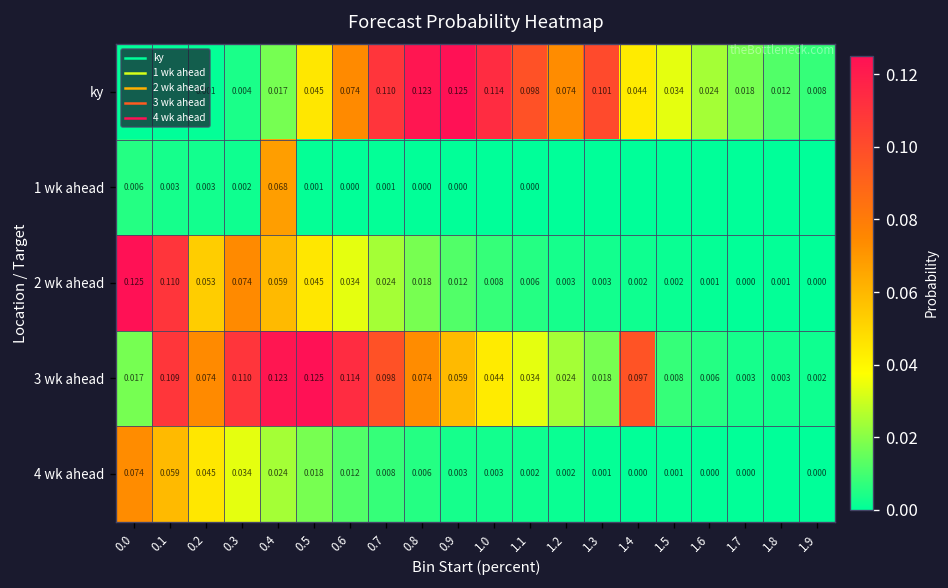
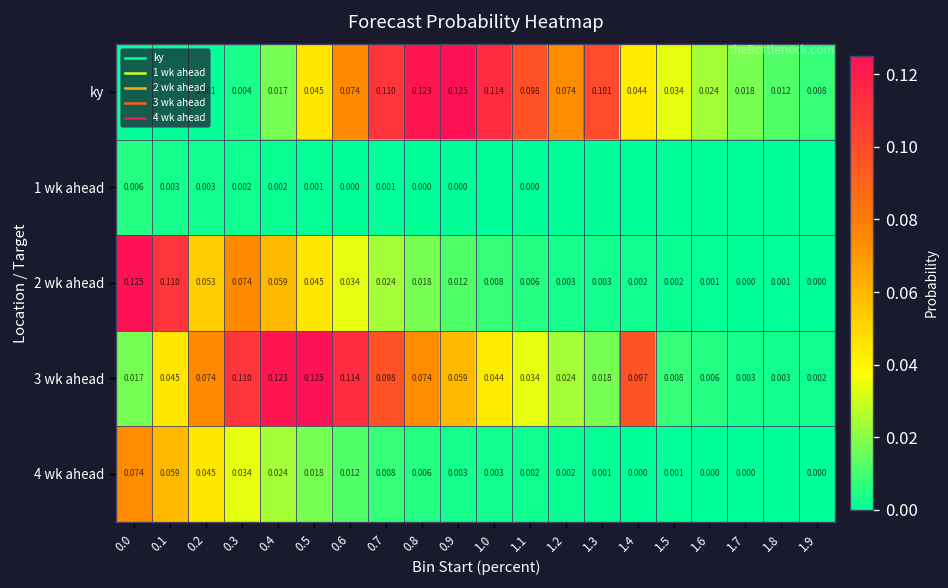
  {
    "ky": {
      "0.3": 0.004,
      "0.4": 0.017,
      "0.5": 0.045,
      "0.6": 0.074,
      "0.7": 0.110,
      "0.8": 0.123,
      "0.9": 0.125,
      "1.0": 0.114,
      "1.1": 0.098,
      "1.2": 0.074,
      "1.3": 0.101,
      "1.4": 0.044,
      "1.5": 0.034,
      "1.6": 0.024,
      "1.7": 0.018,
      "1.9": 0.008
    },
    "1 wk ahead": {
      "0.0": 0.006,
      "0.1": 0.003,
      "0.2": 0.003,
      "0.3": 0.002,
-     "0.4": 0.068,
+     "0.4": 0.002,
      "0.5": 0.001,
      "0.6": 0.000,
      "0.7": 0.001,
      "0.8": 0.000,
      "0.9": 0.000,
      "1.1": 0.000
    },
    "2 wk ahead": {
      "0.0": 0.125,
      "0.1": 0.110,
      "0.2": 0.053,
      "0.3": 0.074,
      "0.4": 0.059,
      "0.5": 0.045,
      "0.6": 0.034,
      "0.7": 0.024,
      "0.8": 0.018,
      "0.9": 0.012,
      "1.0": 0.008,
      "1.1": 0.006,
      "1.2": 0.003,
      "1.3": 0.003,
      "1.4": 0.002,
      "1.5": 0.002,
      "1.6": 0.001,
      "1.7": 0.000,
      "1.8": 0.001,
      "1.9": 0.000
    },
    "3 wk ahead": {
      "0.0": 0.017,
-     "0.1": 0.109,
+     "0.1": 0.045,
      "0.2": 0.074,
      "0.3": 0.110,
      "0.4": 0.123,
      "0.5": 0.125,
      "0.6": 0.114,
      "0.7": 0.098,
      "0.8": 0.074,
      "0.9": 0.059,
      "1.0": 0.044,
      "1.1": 0.034,
      "1.2": 0.024,
      "1.3": 0.018,
      "1.4": 0.097,
      "1.5": 0.008,
      "1.6": 0.006,
      "1.7": 0.003,
      "1.8": 0.003,
      "1.9": 0.002
    },
    "4 wk ahead": {
      "0.0": 0.074,
      "0.1": 0.059,
      "0.2": 0.045,
      "0.3": 0.034,
      "0.4": 0.024,
      "0.5": 0.018,
      "0.6": 0.012,
      "0.7": 0.008,
      "0.8": 0.006,
      "0.9": 0.003,
      "1.0": 0.003,
      "1.1": 0.002,
      "1.2": 0.002,
      "1.3": 0.001,
      "1.4": 0.000,
      "1.5": 0.001,
      "1.6": 0.000,
      "1.7": 0.000,
      "1.9": 0.000
    }
  }
